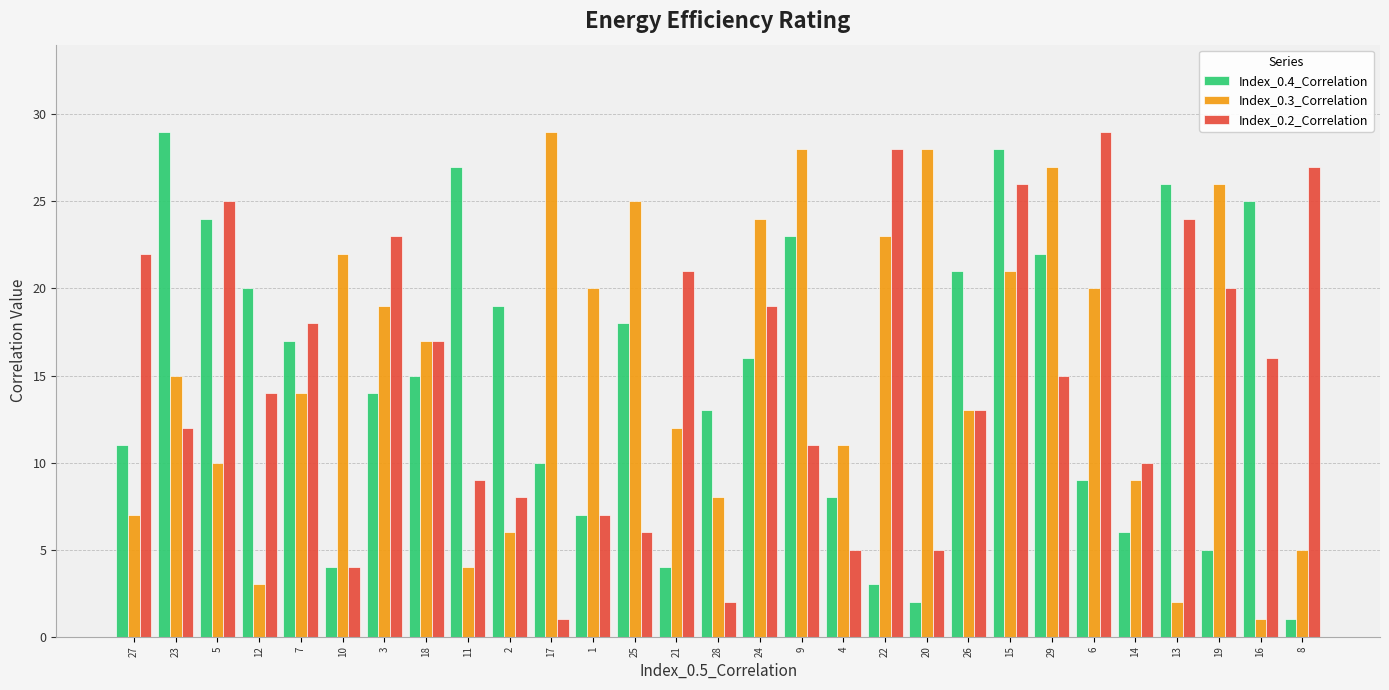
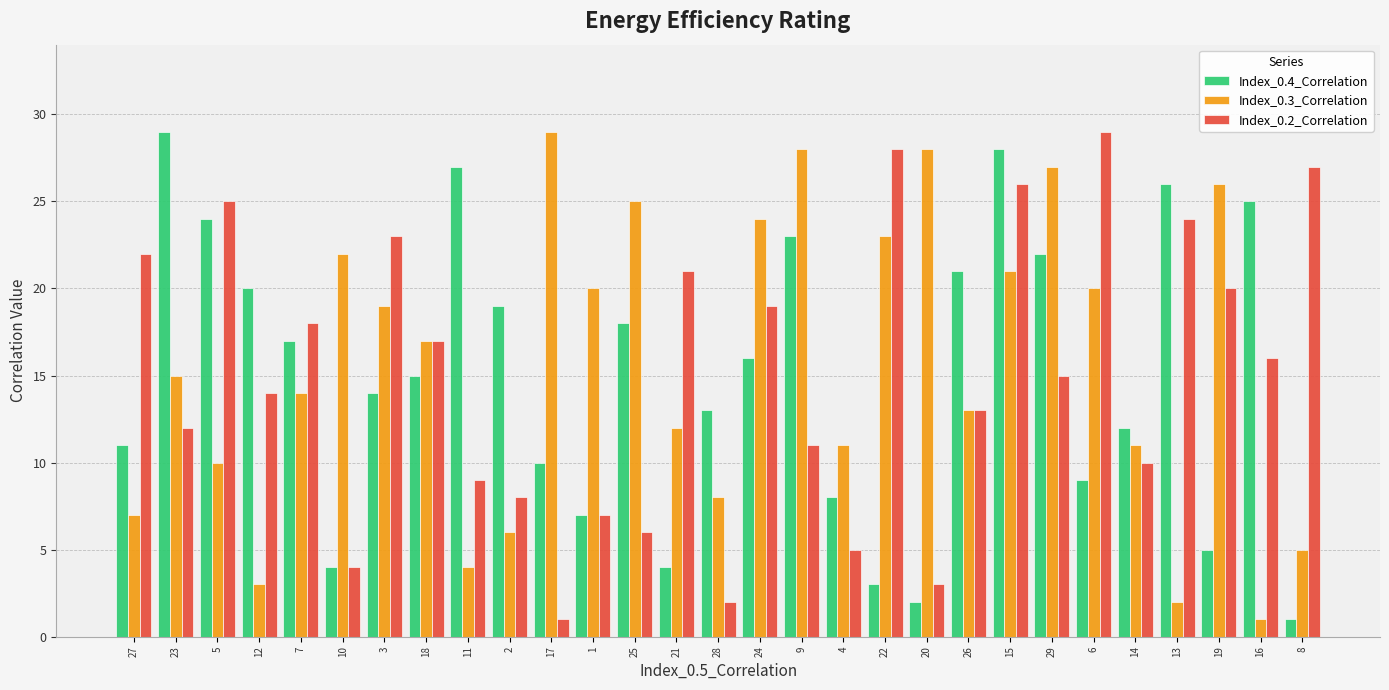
  {
    "Index_0.4_Correlation": {
      "27": 11,
      "23": 29,
      "5": 24,
      "12": 20,
      "7": 17,
      "10": 4,
      "3": 14,
      "18": 15,
      "11": 27,
      "2": 19,
      "17": 10,
      "1": 7,
      "25": 18,
      "21": 4,
      "28": 13,
      "24": 16,
      "9": 23,
      "4": 8,
      "22": 3,
      "20": 2,
      "26": 21,
      "15": 28,
      "29": 22,
      "6": 9,
-     "14": 6,
+     "14": 12,
      "13": 26,
      "19": 5,
      "16": 25,
      "8": 1
    },
    "Index_0.3_Correlation": {
      "27": 7,
      "23": 15,
      "5": 10,
      "12": 3,
      "7": 14,
      "10": 22,
      "3": 19,
      "18": 17,
      "11": 4,
      "2": 6,
      "17": 29,
      "1": 20,
      "25": 25,
      "21": 12,
      "28": 8,
      "24": 24,
      "9": 28,
      "4": 11,
      "22": 23,
      "20": 28,
      "26": 13,
      "15": 21,
      "29": 27,
      "6": 20,
-     "14": 9,
+     "14": 11,
      "13": 2,
      "19": 26,
      "16": 1,
      "8": 5
    },
    "Index_0.2_Correlation": {
      "27": 22,
      "23": 12,
      "5": 25,
      "12": 14,
      "7": 18,
      "10": 4,
      "3": 23,
      "18": 17,
      "11": 9,
      "2": 8,
      "17": 1,
      "1": 7,
      "25": 6,
      "21": 21,
      "28": 2,
      "24": 19,
      "9": 11,
      "4": 5,
      "22": 28,
-     "20": 5,
+     "20": 3,
      "26": 13,
      "15": 26,
      "29": 15,
      "6": 29,
      "14": 10,
      "13": 24,
      "19": 20,
      "16": 16,
      "8": 27
    }
  }
